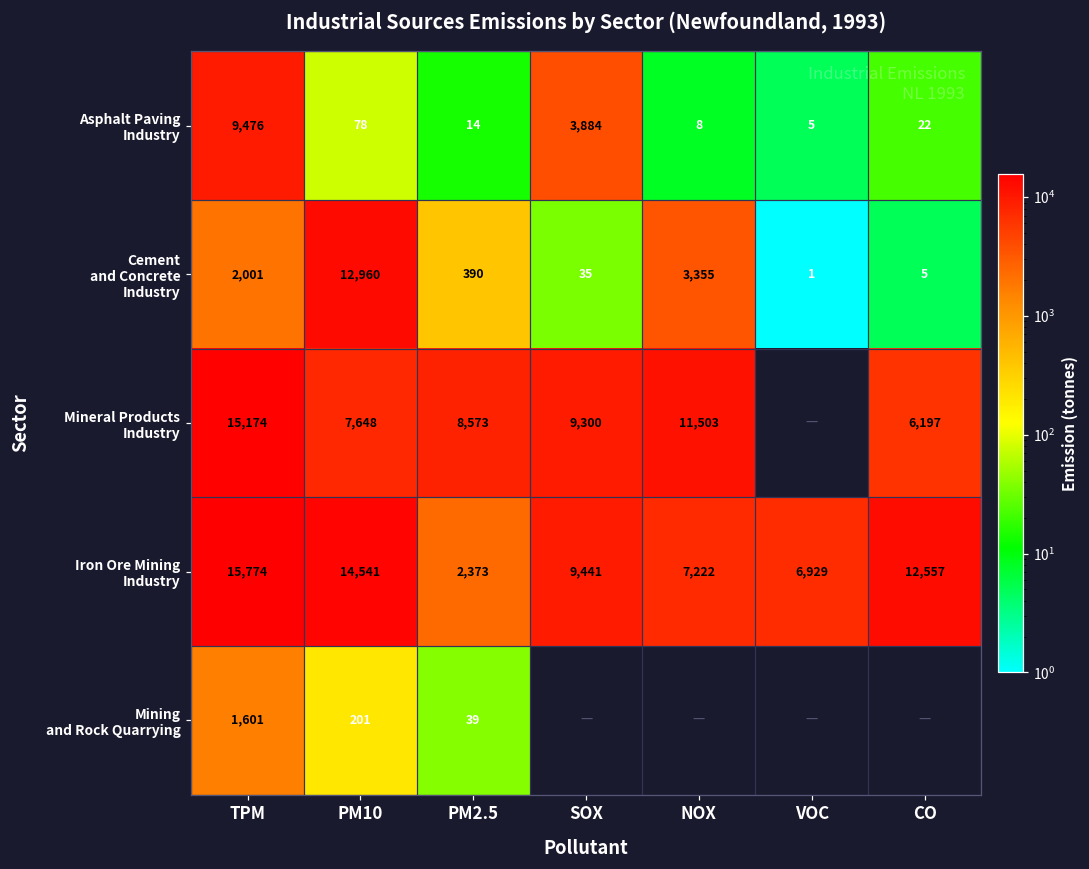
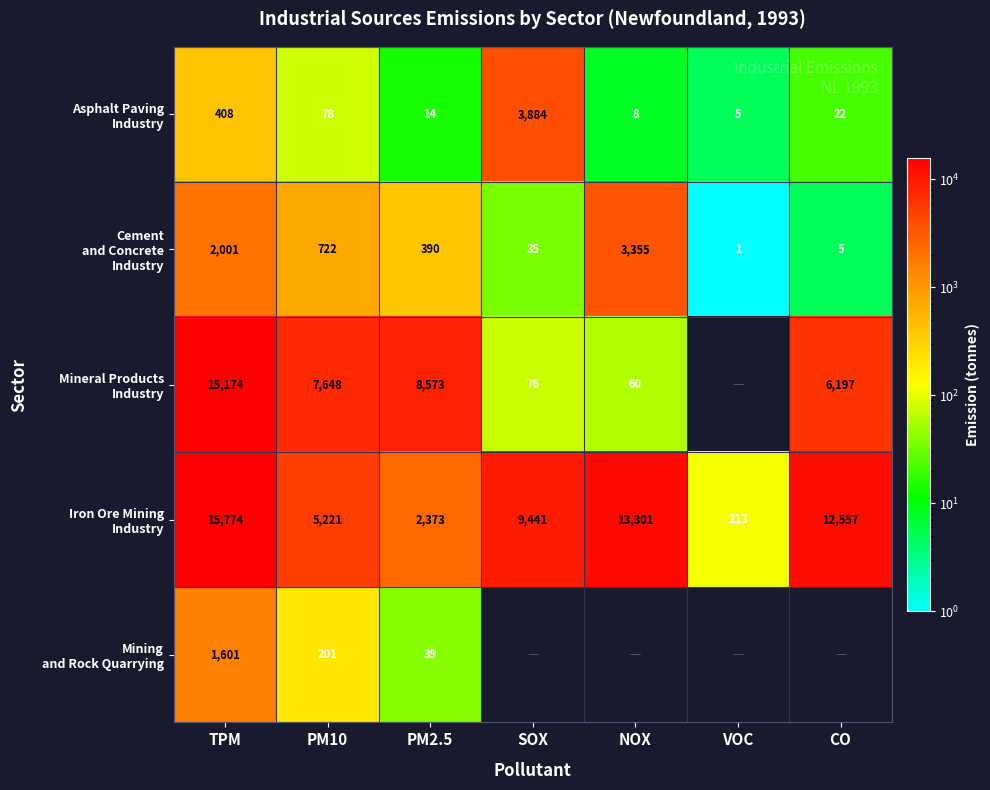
  {
    "Asphalt Paving Industry": {
-     "TPM": "9,476",
+     "TPM": "408",
      "PM10": "78",
      "PM2.5": "14",
      "SOX": "3,884",
      "NOX": "8",
      "VOC": "5"
    },
    "Cement and Concrete Industry": {
      "TPM": "2,001",
-     "PM10": "12,960",
+     "PM10": "722",
      "PM2.5": "390",
      "SOX": "35",
      "NOX": "3,355",
      "VOC": "1",
      "CO": "5"
    },
    "Mineral Products Industry": {
      "TPM": "15,174",
      "PM10": "7,648",
      "PM2.5": "8,573",
-     "SOX": "9,300",
-     "NOX": "11,503",
+     "SOX": "76",
+     "NOX": "60",
      "CO": "6,197"
    },
    "Iron Ore Mining Industry": {
      "TPM": "15,774",
-     "PM10": "14,541",
+     "PM10": "5,221",
      "PM2.5": "2,373",
      "SOX": "9,441",
-     "NOX": "7,222",
-     "VOC": "6,929",
+     "NOX": "13,301",
+     "VOC": "113",
      "CO": "12,557"
    },
    "Mining and Rock Quarrying": {
      "TPM": "1,601",
      "PM10": "201",
      "PM2.5": "39"
    }
  }
